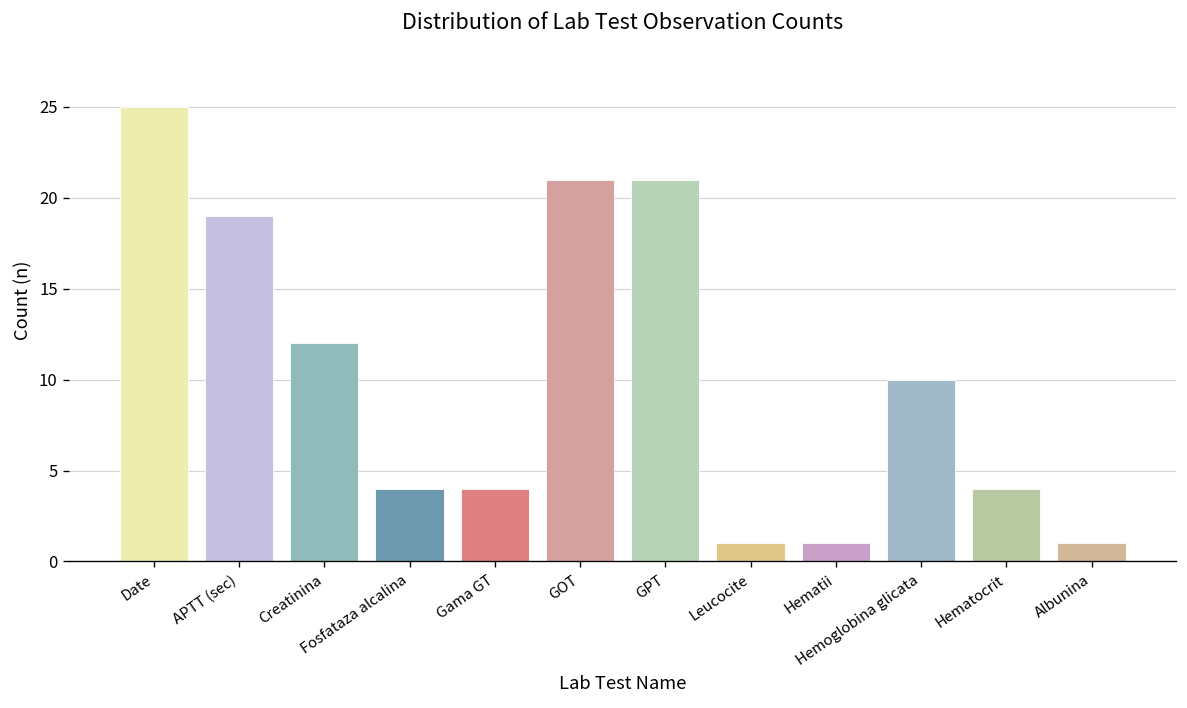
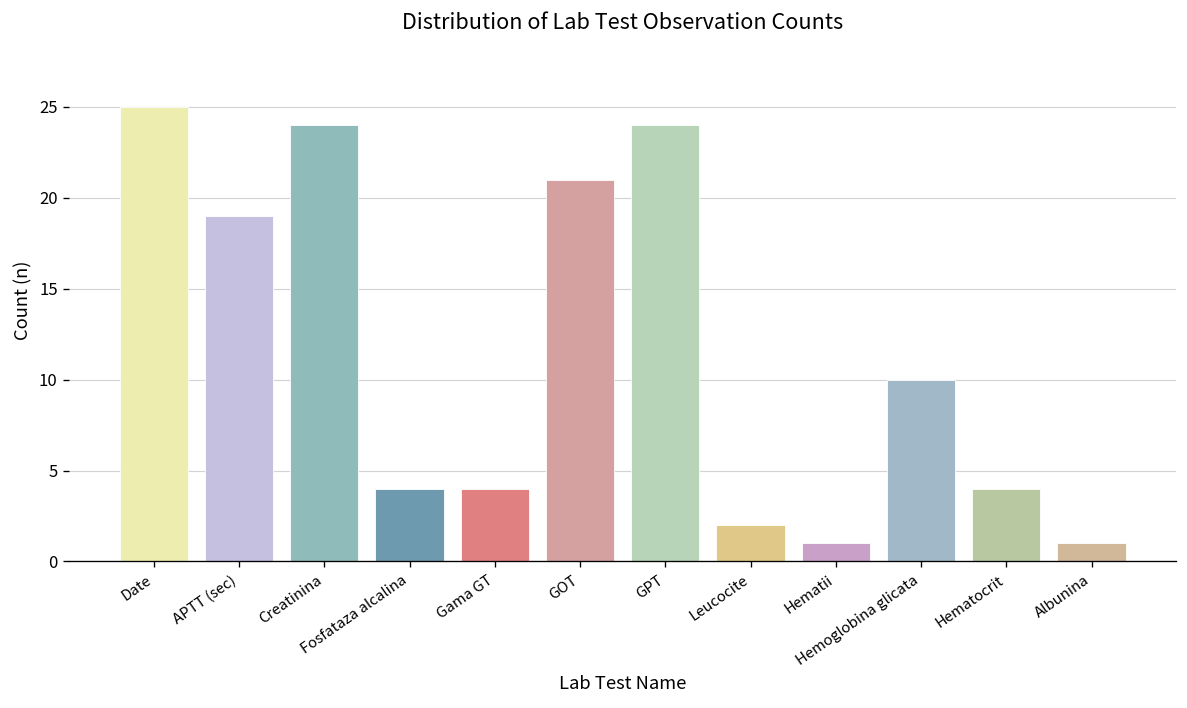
  {
    "Date": 25,
    "APTT (sec)": 19,
-   "Creatinina": 12,
+   "Creatinina": 24,
    "Fosfataza alcalina": 4,
    "Gama GT": 4,
    "GOT": 21,
-   "GPT": 21,
-   "Leucocite": 1,
+   "GPT": 24,
+   "Leucocite": 2,
    "Hematii": 1,
    "Hemoglobina glicata": 10,
    "Hematocrit": 4,
    "Albunina": 1
  }
